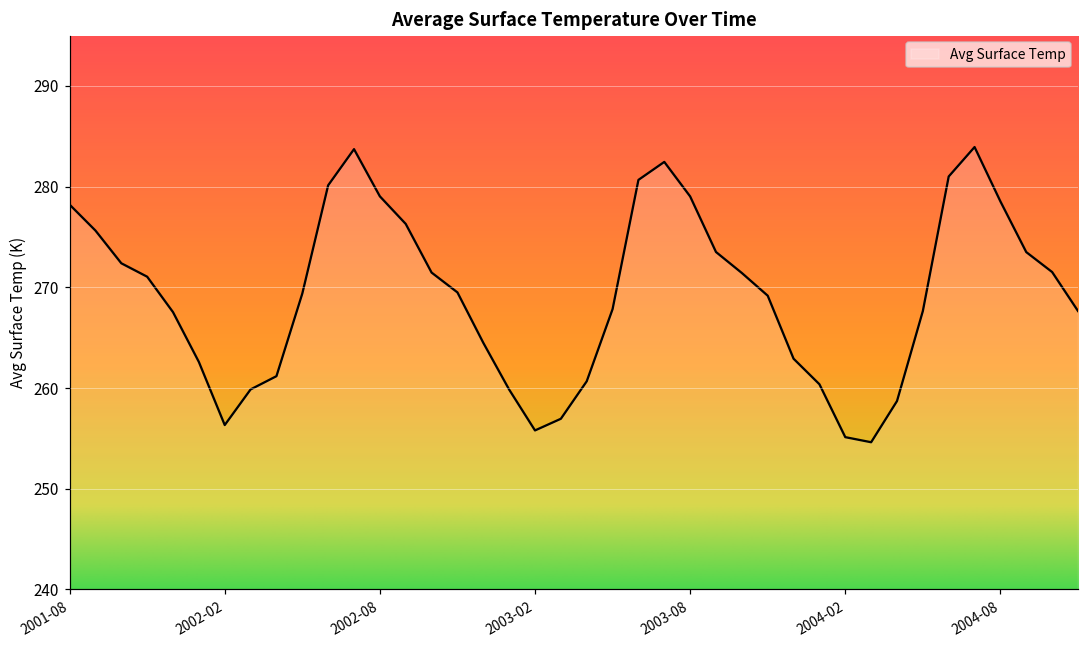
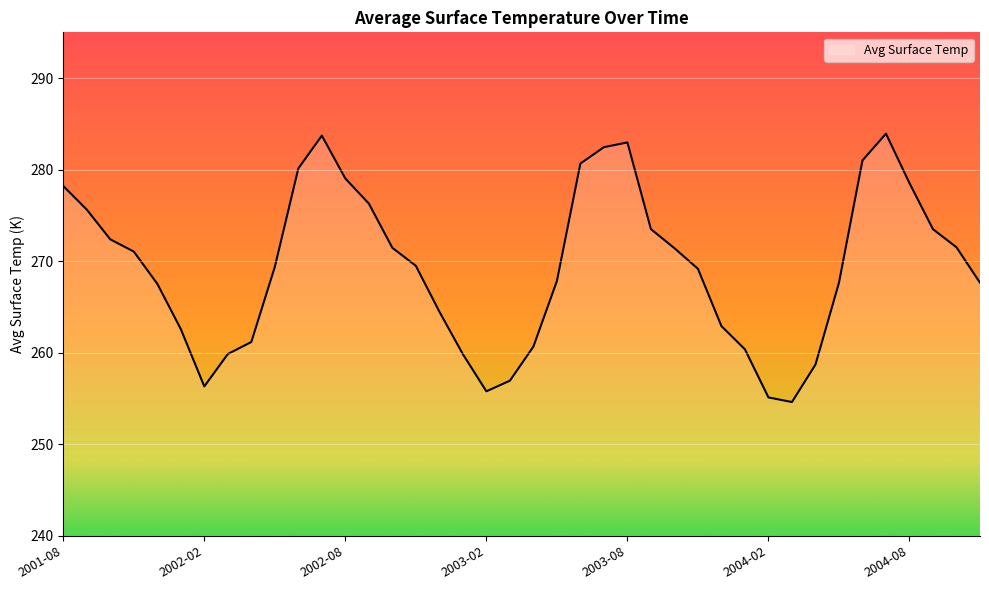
  {
    "2001-08": 278,
    "2002-02": 256,
    "2002-08": 279,
    "2003-02": 256,
-   "2003-08": 279,
+   "2003-08": 283,
    "2004-02": 255,
    "2004-08": 279
  }
